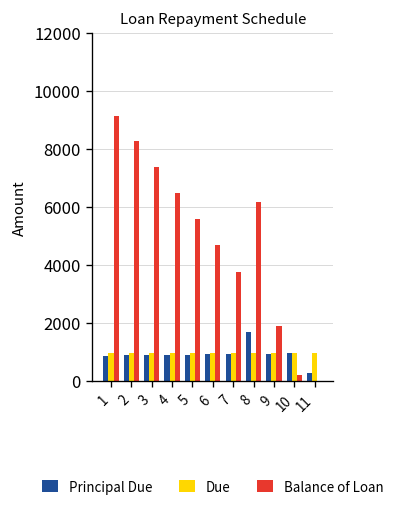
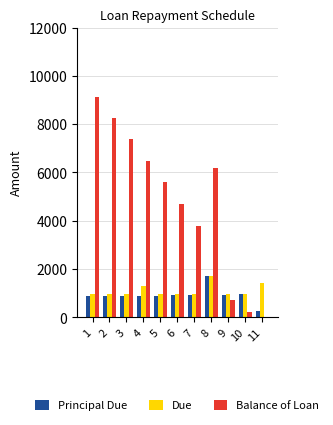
  {
    "Principal Due": {
      "1": 900,
      "2": 900,
      "3": 900,
      "4": 900,
      "5": 900,
      "6": 900,
      "7": 900,
      "8": 1700,
      "9": 900,
      "10": 900,
      "11": 300
    },
    "Due": {
      "1": 1000,
      "2": 1000,
      "3": 1000,
-     "4": 1000,
+     "4": 1300,
      "5": 1000,
      "6": 1000,
      "7": 1000,
-     "8": 1000,
+     "8": 1700,
      "9": 1000,
      "10": 1000,
-     "11": 1000
+     "11": 1400
    },
    "Balance of Loan": {
      "1": 9100,
      "2": 8300,
      "3": 7400,
      "4": 6500,
      "5": 5600,
      "6": 4700,
      "7": 3800,
      "8": 6200,
-     "9": 1900,
+     "9": 700,
      "10": 200,
      "11": 0
    }
  }
